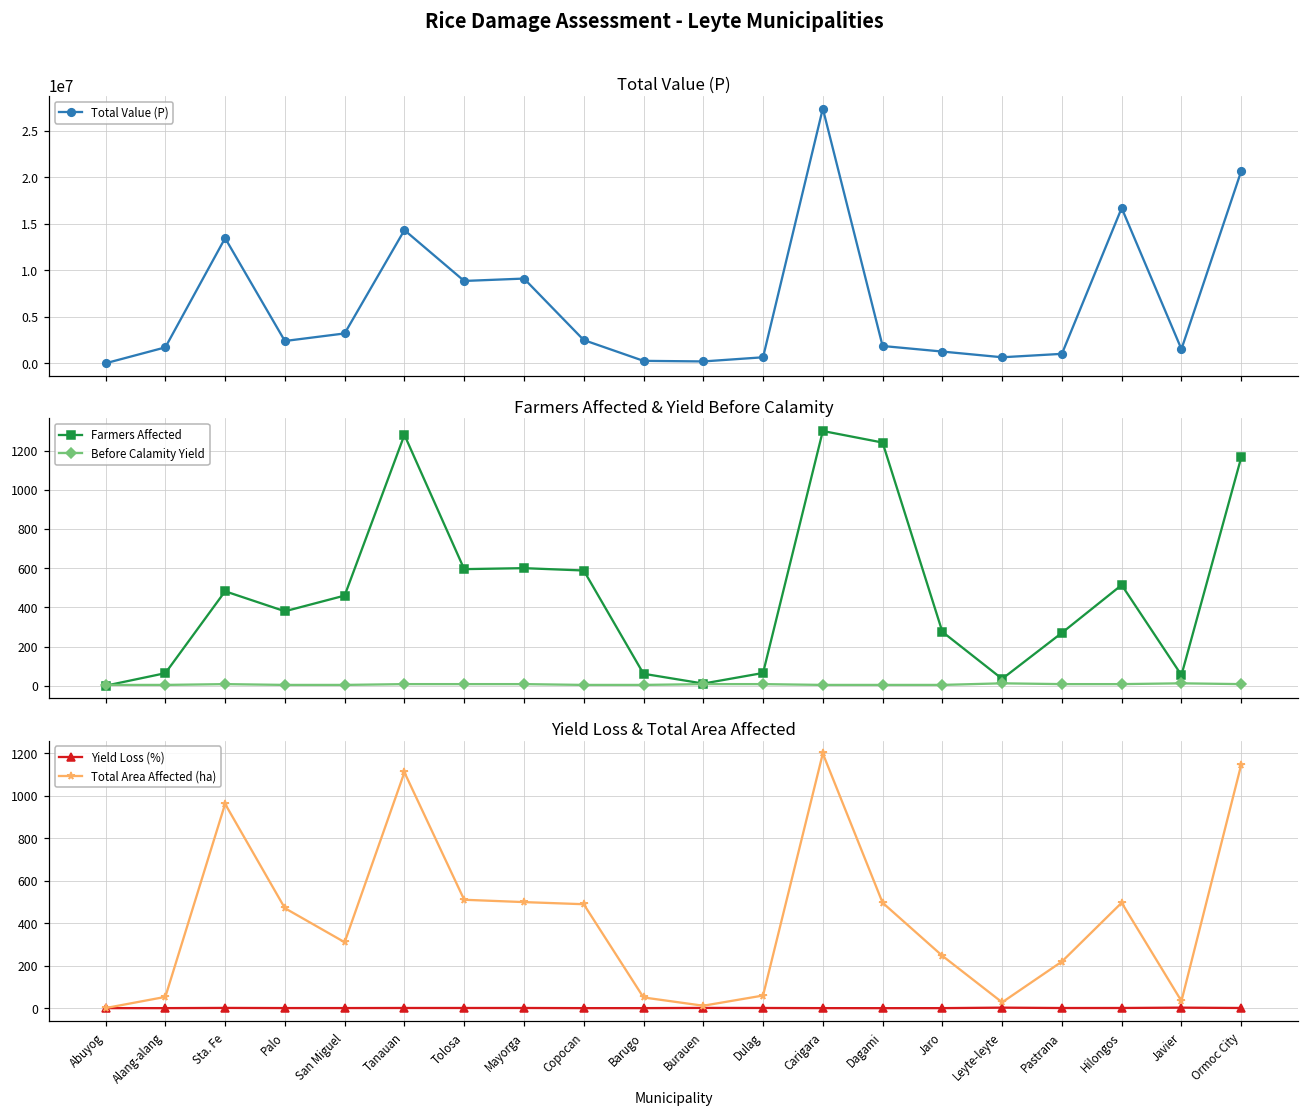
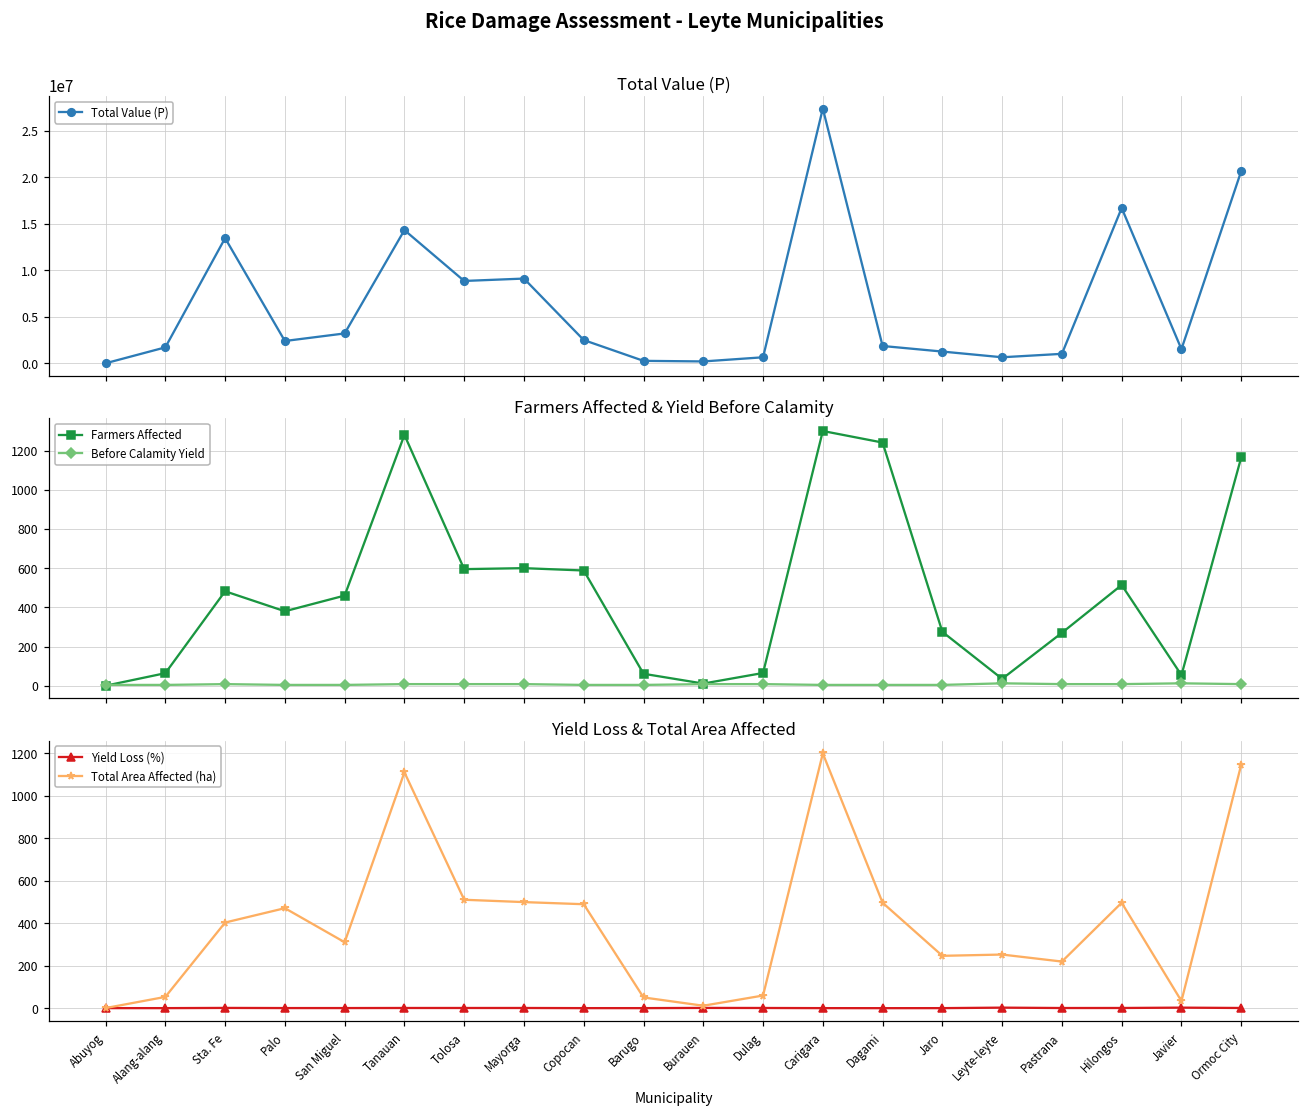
  {
    "Yield Loss & Total Area Affected": {
      "Yield Loss (%)": {
        "Alang-alang": 0,
        "Sta. Fe": 0,
        "Palo": 0,
        "San Miguel": 0,
        "Tanauan": 0,
        "Tolosa": 0,
        "Mayorga": 0,
        "Copocan": 0,
        "Barugo": 0,
        "Dulag": 0,
        "Carigara": 0,
        "Dagami": 0,
        "Jaro": 0,
        "Leyte-leyte": 0,
        "Pastrana": 0,
        "Hilongos": 0,
        "Javier": 0,
        "Ormoc City": 0
      },
      "Total Area Affected (ha)": {
        "Alang-alang": 50,
-       "Sta. Fe": 960,
+       "Sta. Fe": 400,
        "Palo": 470,
        "San Miguel": 310,
        "Tanauan": 1110,
        "Tolosa": 510,
        "Mayorga": 500,
        "Copocan": 490,
        "Barugo": 50,
        "Dulag": 60,
        "Carigara": 1200,
        "Dagami": 500,
        "Jaro": 250,
-       "Leyte-leyte": 30,
+       "Leyte-leyte": 250,
        "Pastrana": 220,
        "Hilongos": 500,
        "Javier": 30,
        "Ormoc City": 1150
      }
    }
  }
